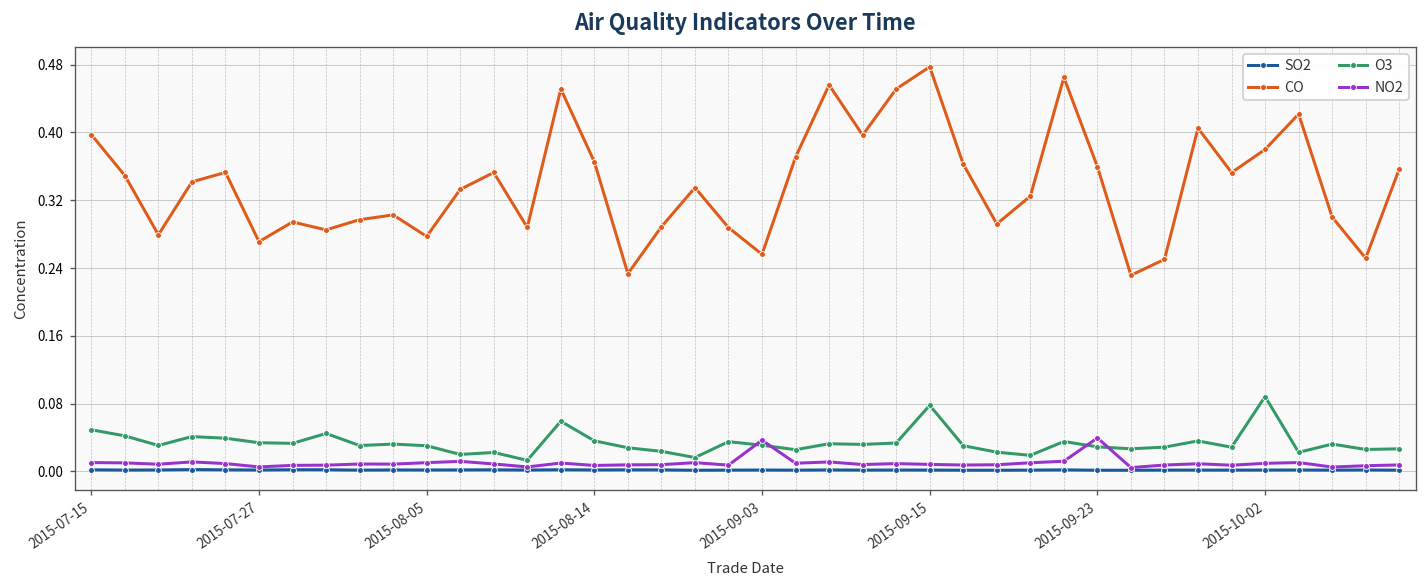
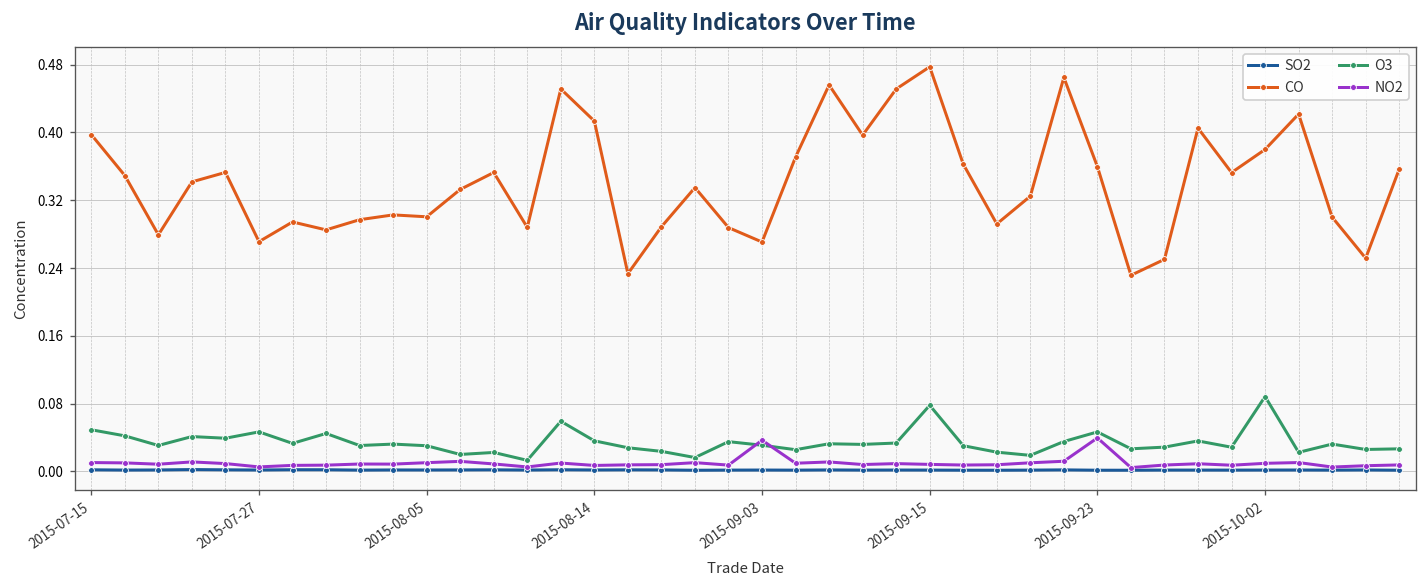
  {
    "SO2": {
      "2015-07-15": 0.00,
      "2015-07-27": 0.00,
      "2015-08-05": 0.00,
      "2015-08-14": 0.00,
      "2015-09-03": 0.00,
      "2015-09-15": 0.00,
      "2015-09-23": 0.00,
      "2015-10-02": 0.00
    },
    "CO": {
      "2015-07-15": 0.40,
      "2015-07-27": 0.27,
-     "2015-08-05": 0.28,
-     "2015-08-14": 0.37,
-     "2015-09-03": 0.26,
+     "2015-08-05": 0.30,
+     "2015-08-14": 0.41,
+     "2015-09-03": 0.27,
      "2015-09-15": 0.48,
      "2015-09-23": 0.36,
      "2015-10-02": 0.38
    },
    "O3": {
      "2015-07-15": 0.05,
-     "2015-07-27": 0.03,
+     "2015-07-27": 0.05,
      "2015-08-05": 0.03,
      "2015-08-14": 0.04,
      "2015-09-03": 0.03,
      "2015-09-15": 0.08,
-     "2015-09-23": 0.03,
+     "2015-09-23": 0.05,
      "2015-10-02": 0.09
    },
    "NO2": {
      "2015-07-15": 0.01,
      "2015-07-27": 0.01,
      "2015-08-05": 0.01,
      "2015-08-14": 0.01,
      "2015-09-03": 0.04,
      "2015-09-15": 0.01,
      "2015-09-23": 0.04,
      "2015-10-02": 0.01
    }
  }
